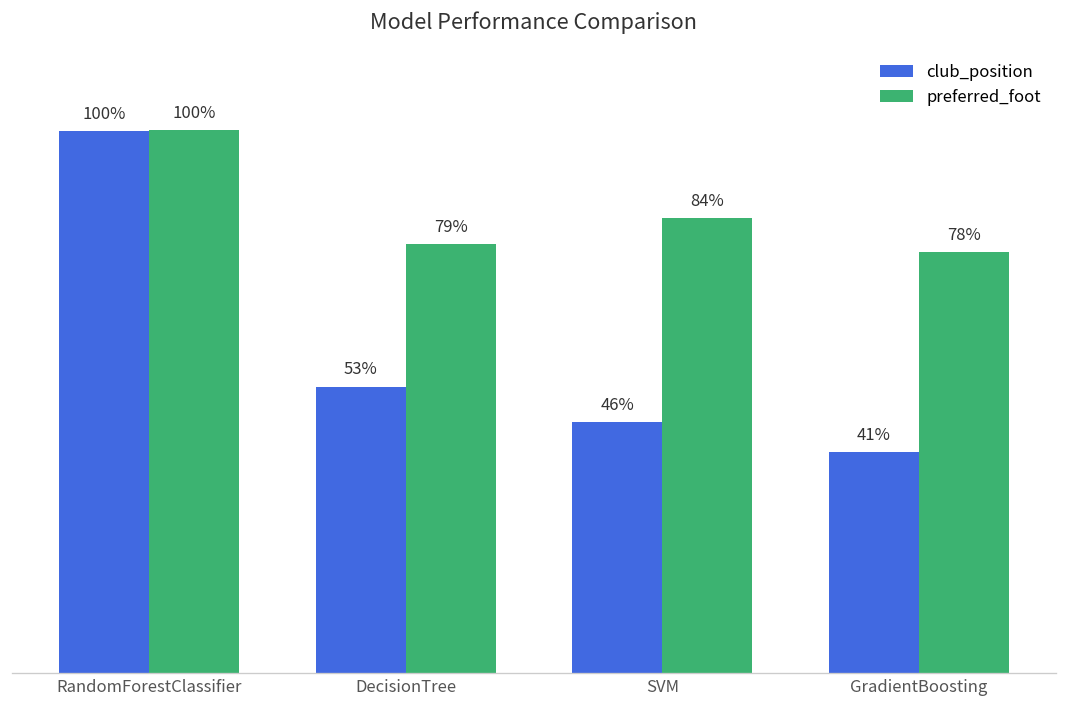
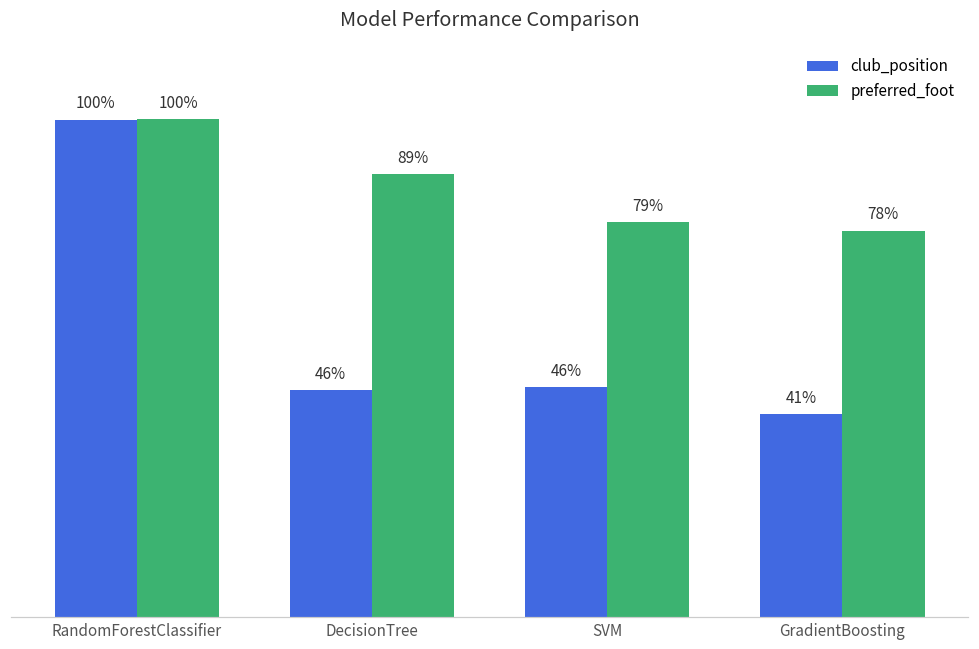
  {
    "club_position": {
      "RandomForestClassifier": "100%",
-     "DecisionTree": "53%",
+     "DecisionTree": "46%",
      "SVM": "46%",
      "GradientBoosting": "41%"
    },
    "preferred_foot": {
      "RandomForestClassifier": "100%",
-     "DecisionTree": "79%",
-     "SVM": "84%",
+     "DecisionTree": "89%",
+     "SVM": "79%",
      "GradientBoosting": "78%"
    }
  }
